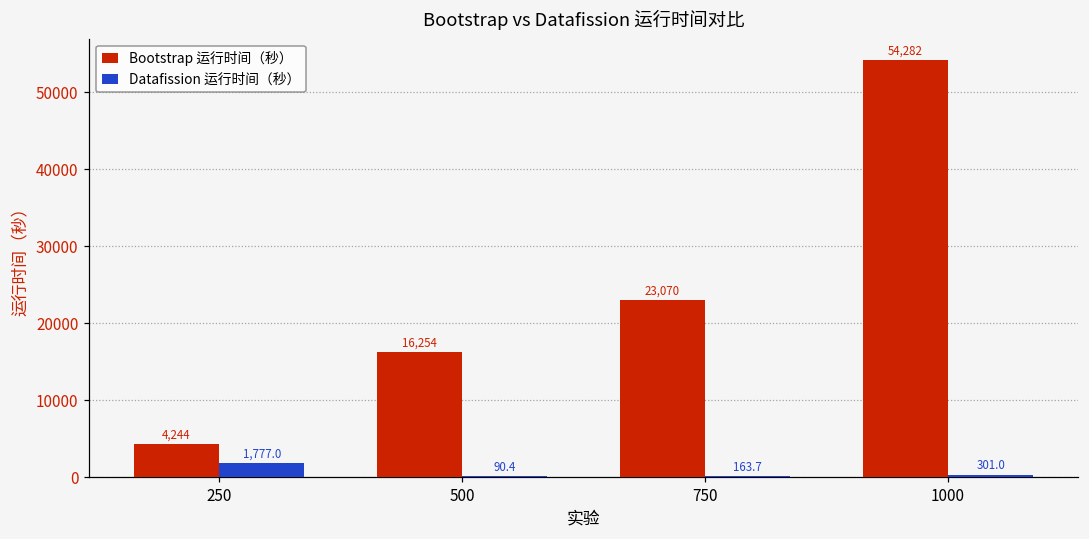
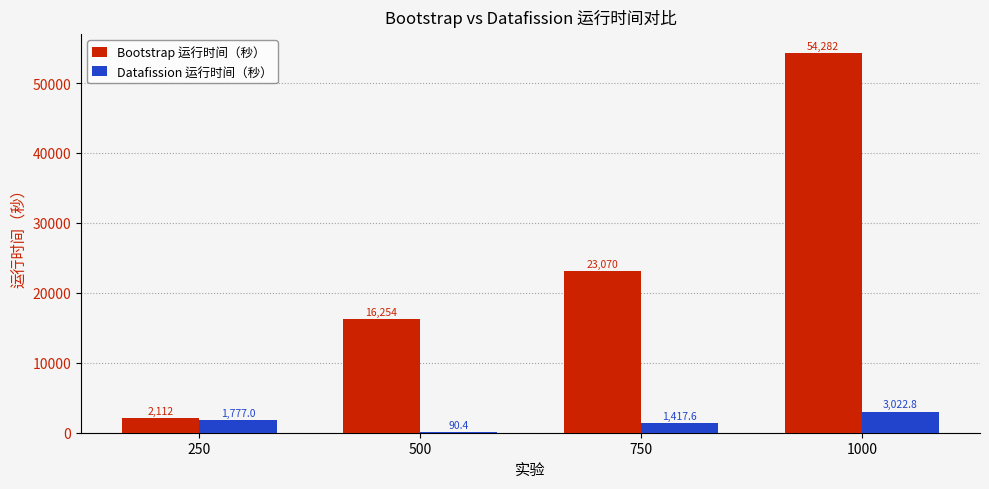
  {
    "Bootstrap 运行时间（秒）": {
-     "250": "4,244",
+     "250": "2,112",
      "500": "16,254",
      "750": "23,070",
      "1000": "54,282"
    },
    "Datafission 运行时间（秒）": {
      "250": "1,777.0",
      "500": "90.4",
-     "750": "163.7",
-     "1000": "301.0"
+     "750": "1,417.6",
+     "1000": "3,022.8"
    }
  }
